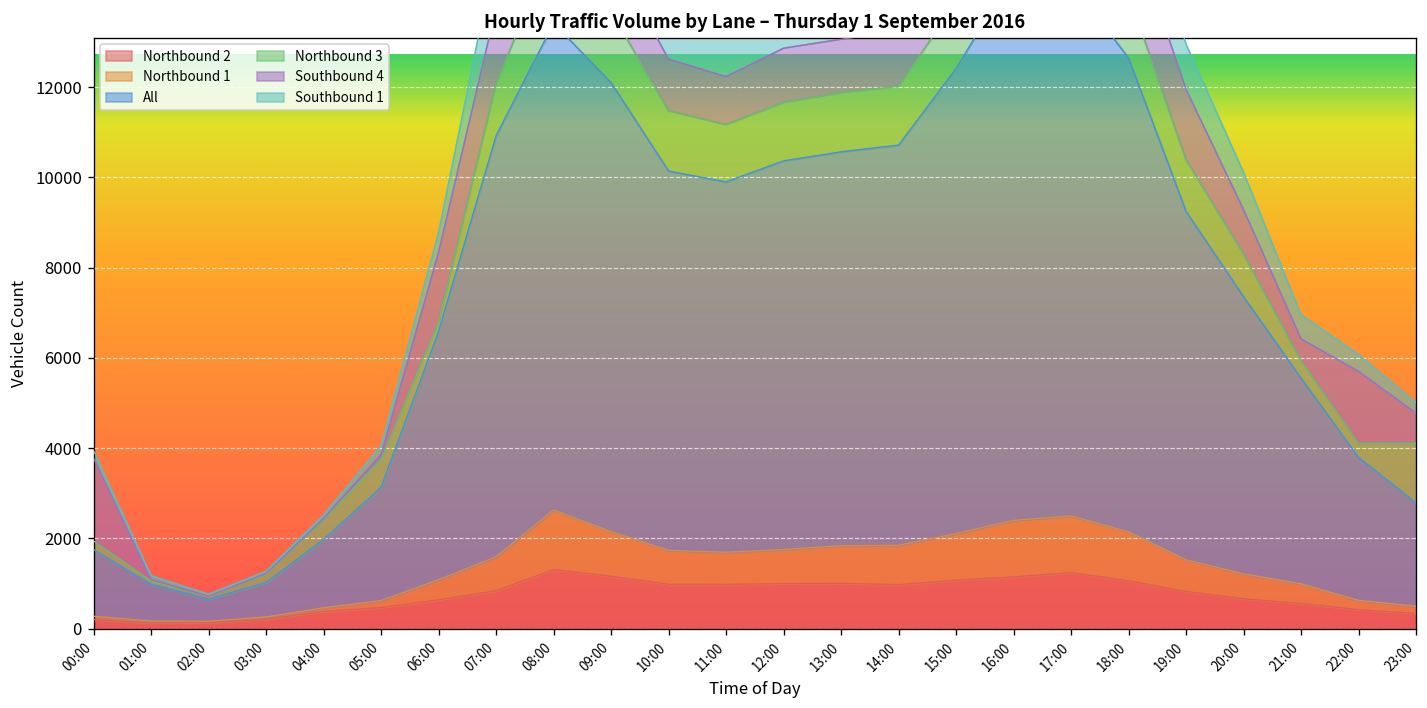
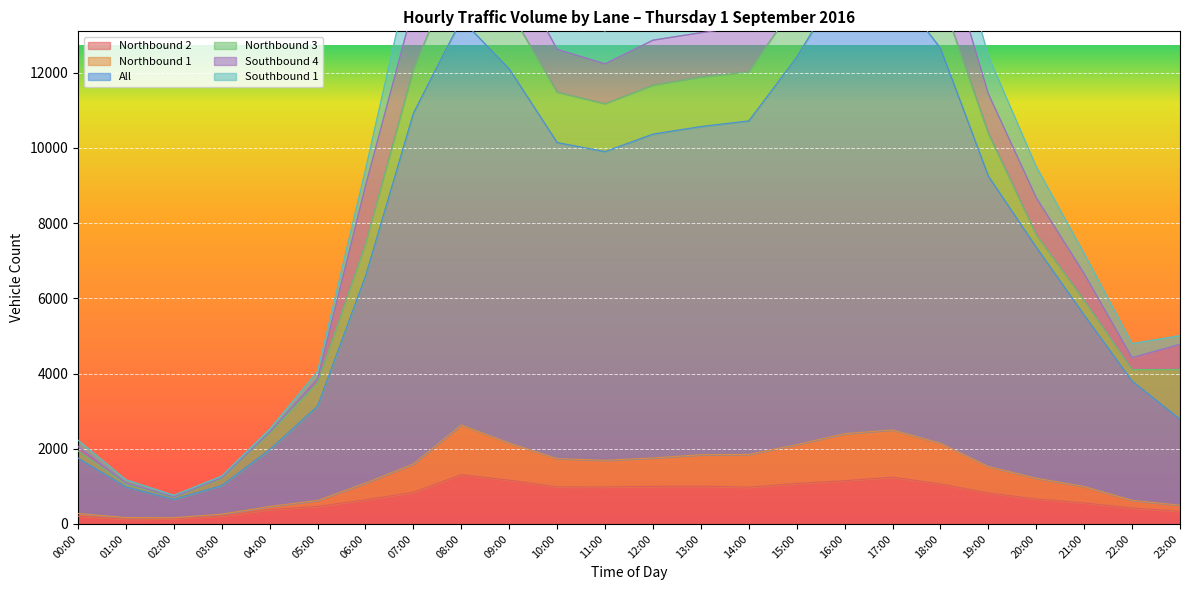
  {
    "Northbound 3": {
      "00:00": 200,
      "05:00": 600,
-     "06:00": 200,
+     "06:00": 900,
      "07:00": 1200,
      "10:00": 1300,
      "11:00": 1300,
      "12:00": 1300,
      "13:00": 1300,
      "14:00": 1300,
      "19:00": 1100,
-     "20:00": 900,
+     "20:00": 300,
      "21:00": 400,
      "22:00": 300,
      "23:00": 1300
    },
    "Southbound 4": {
-     "00:00": 1800,
+     "00:00": 100,
      "05:00": 100,
      "06:00": 1500,
      "10:00": 1100,
      "11:00": 1100,
      "12:00": 1200,
      "13:00": 1200,
-     "19:00": 1600,
+     "19:00": 1000,
      "20:00": 1000,
-     "21:00": 500,
-     "22:00": 1600,
+     "21:00": 700,
+     "22:00": 300,
      "23:00": 700
    }
  }
